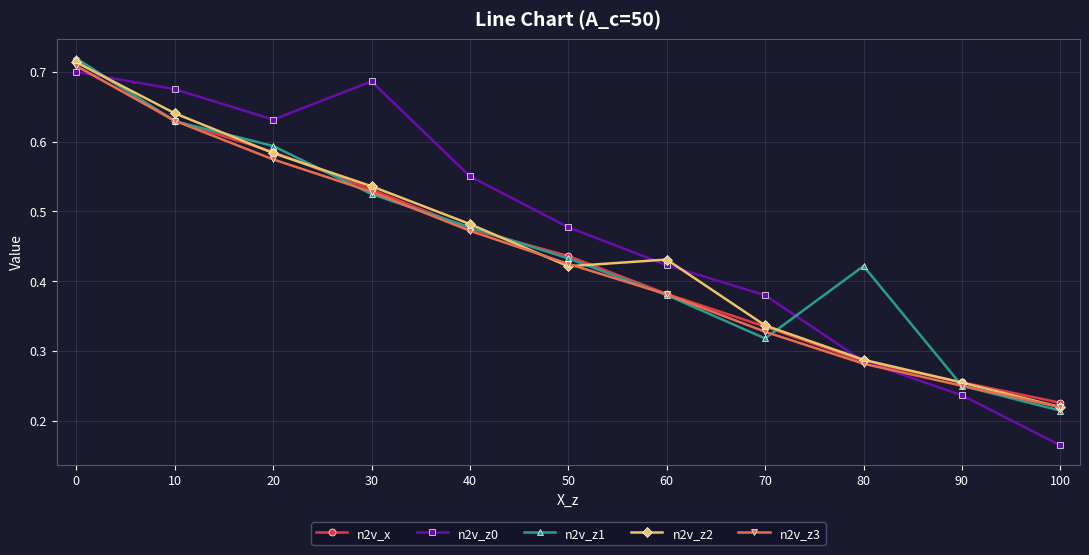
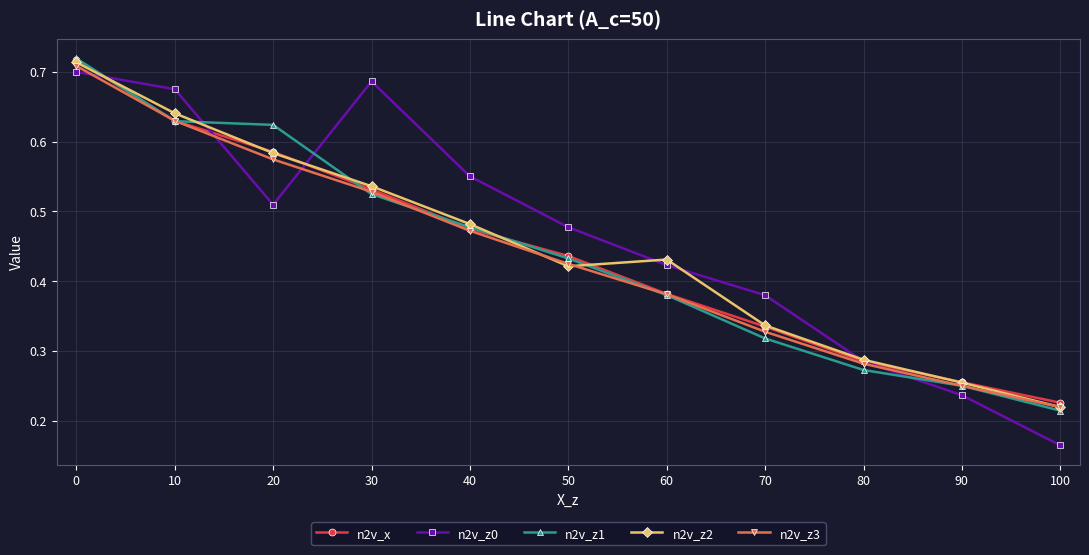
  {
    "n2v_z0": {
      "0": 0.70,
      "10": 0.67,
-     "20": 0.63,
+     "20": 0.51,
      "30": 0.69,
      "40": 0.55,
      "50": 0.48,
      "60": 0.42,
      "70": 0.38,
      "90": 0.24,
      "100": 0.16
    },
    "n2v_z1": {
-     "20": 0.59,
+     "20": 0.62,
      "70": 0.32,
-     "80": 0.42,
+     "80": 0.27,
      "100": 0.21
    },
    "n2v_z2": {
      "0": 0.71,
      "10": 0.64,
      "30": 0.54,
      "40": 0.48,
      "60": 0.43
    }
  }
